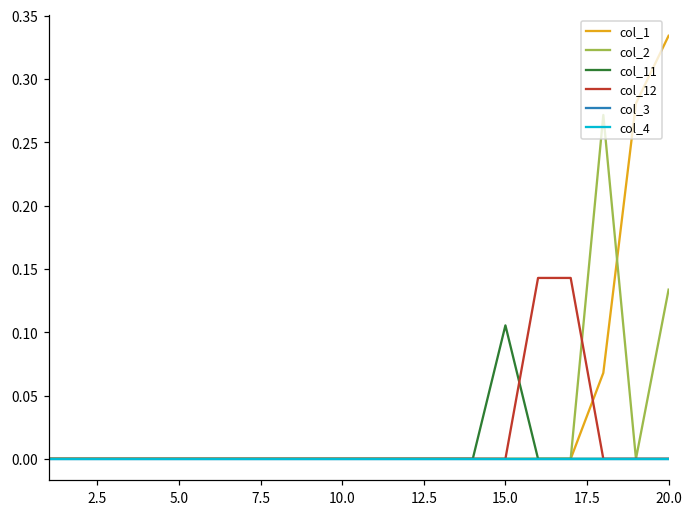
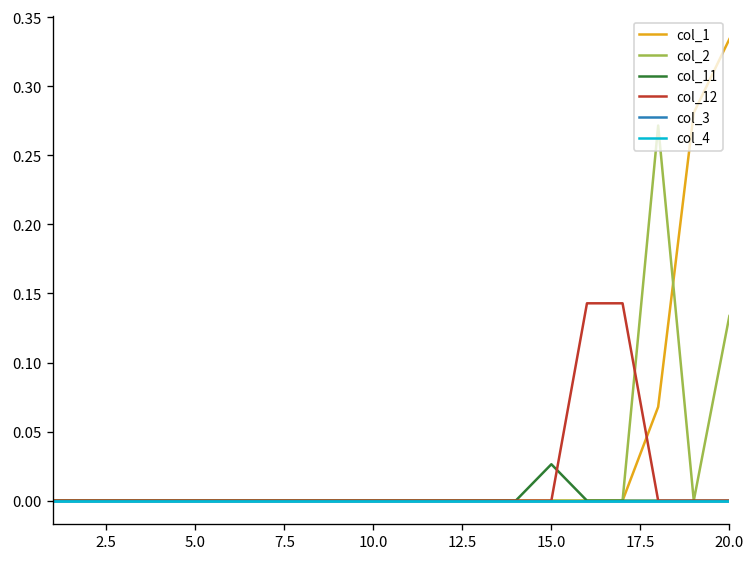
  {
    "col_1": {
      "20.0": 0.334
    },
    "col_2": {
      "20.0": 0.134
    },
    "col_11": {
-     "15.0": 0.105
+     "15.0": 0.026
    }
  }
